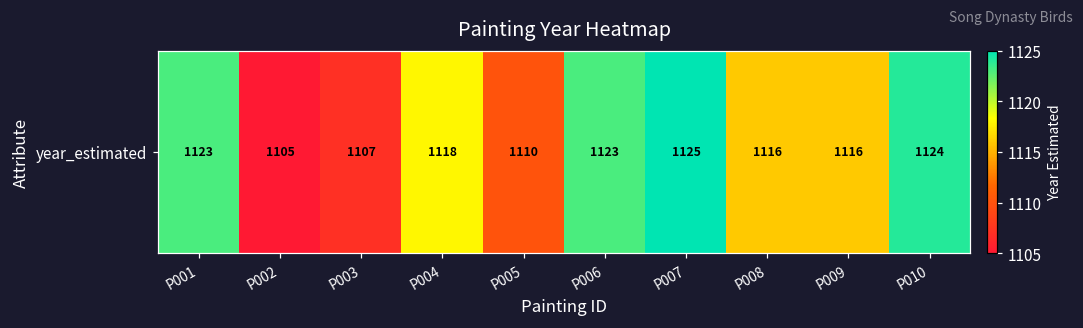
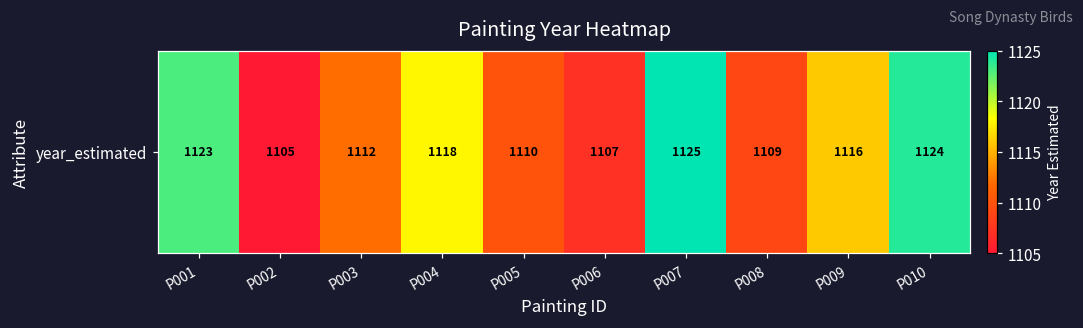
  {
    "year_estimated": {
      "P001": 1123,
      "P002": 1105,
-     "P003": 1107,
+     "P003": 1112,
      "P004": 1118,
      "P005": 1110,
-     "P006": 1123,
+     "P006": 1107,
      "P007": 1125,
-     "P008": 1116,
+     "P008": 1109,
      "P009": 1116,
      "P010": 1124
    }
  }
